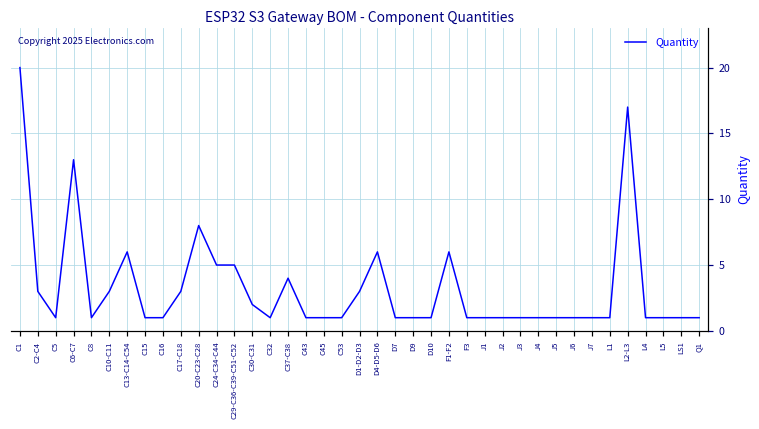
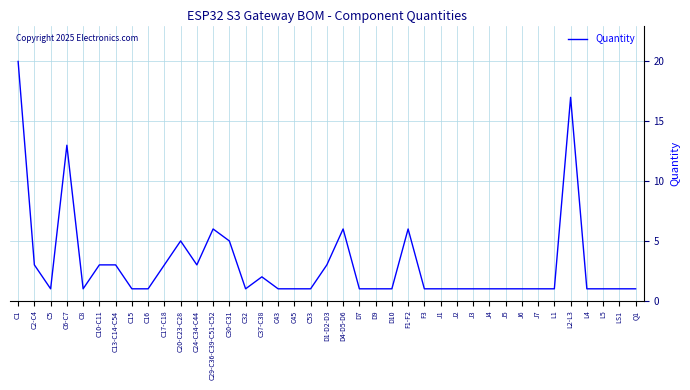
  {
    "C2-C4": 3,
    "C5": 1,
    "C6-C7": 13,
    "C8": 1,
    "C10-C11": 3,
-   "C13-C14-C54": 6,
+   "C13-C14-C54": 3,
    "C15": 1,
    "C16": 1,
    "C17-C18": 3,
-   "C20-C23-C28": 8,
-   "C24-C34-C44": 5,
-   "C29-C36-C39-C51-C52": 5,
-   "C30-C31": 2,
+   "C20-C23-C28": 5,
+   "C24-C34-C44": 3,
+   "C29-C36-C39-C51-C52": 6,
+   "C30-C31": 5,
    "C32": 1,
-   "C37-C38": 4,
+   "C37-C38": 2,
    "C43": 1,
    "C45": 1,
    "C53": 1,
    "D1-D2-D3": 3,
    "D4-D5-D6": 6,
    "D7": 1,
    "D9": 1,
    "D10": 1,
    "F1-F2": 6,
    "F3": 1,
    "J1": 1,
    "J2": 1,
    "J3": 1,
    "J4": 1,
    "J5": 1,
    "J6": 1,
    "J7": 1,
    "L1": 1,
    "L2-L3": 17,
    "L4": 1,
    "L5": 1,
    "LS1": 1,
    "Q1": 1
  }
